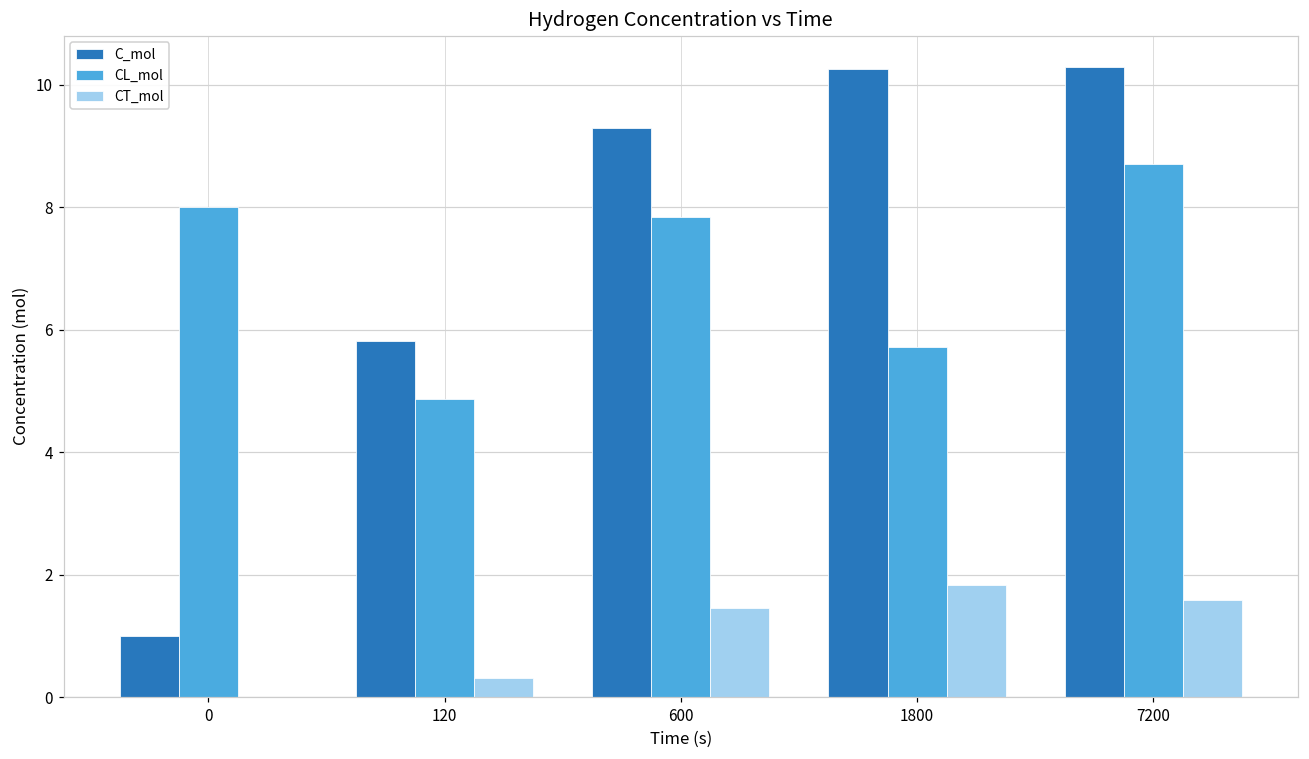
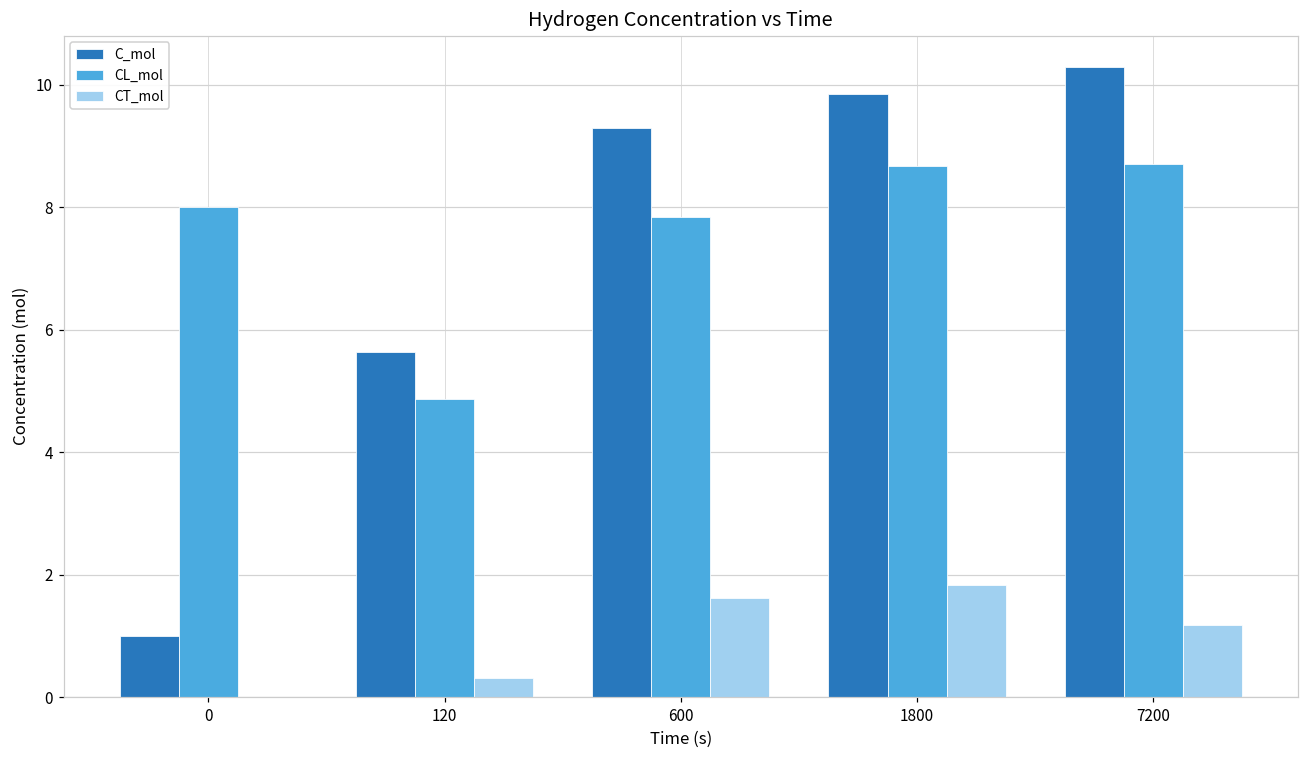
  {
    "C_mol": {
      "0": 1.0,
-     "120": 5.8,
+     "120": 5.6,
      "600": 9.3,
-     "1800": 10.3,
+     "1800": 9.8,
      "7200": 10.3
    },
    "CL_mol": {
      "0": 8.0,
      "120": 4.9,
      "600": 7.8,
-     "1800": 5.7,
+     "1800": 8.7,
      "7200": 8.7
    },
    "CT_mol": {
      "0": 0.0,
      "120": 0.3,
-     "600": 1.4,
+     "600": 1.6,
      "1800": 1.8,
-     "7200": 1.6
+     "7200": 1.2
    }
  }
